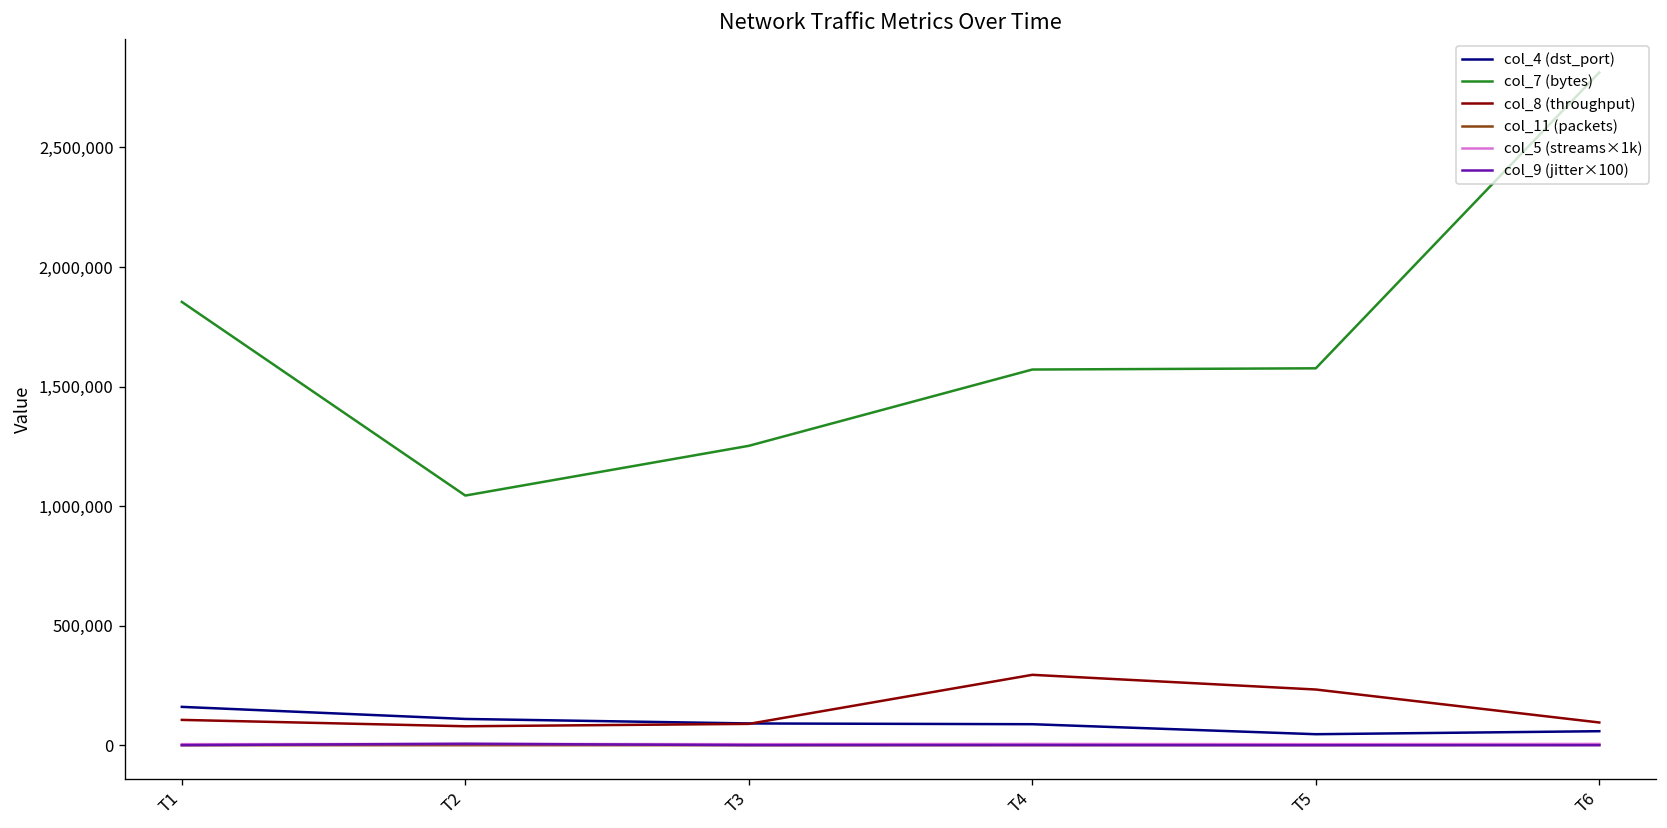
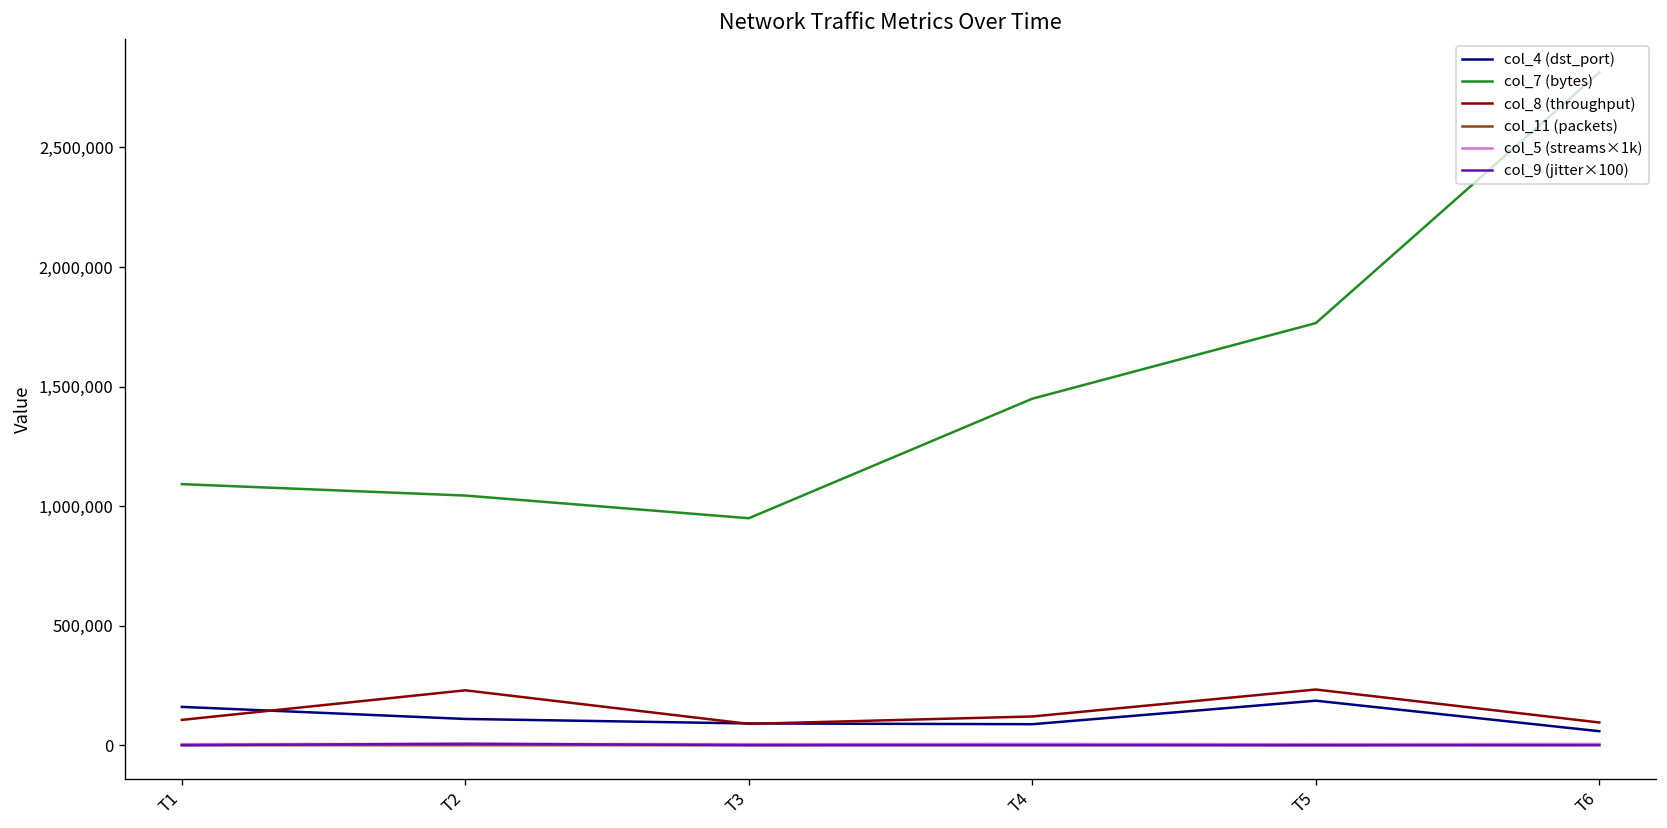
  {
    "col_4 (dst_port)": {
      "T1": "160,000",
      "T2": "110,000",
      "T4": "90,000",
-     "T5": "50,000",
+     "T5": "190,000",
      "T6": "60,000"
    },
    "col_7 (bytes)": {
-     "T1": "1,850,000",
+     "T1": "1,090,000",
      "T2": "1,040,000",
-     "T3": "1,250,000",
-     "T4": "1,570,000",
-     "T5": "1,580,000"
+     "T3": "950,000",
+     "T4": "1,450,000",
+     "T5": "1,770,000"
    },
    "col_8 (throughput)": {
      "T1": "110,000",
-     "T2": "80,000",
-     "T4": "290,000",
+     "T2": "230,000",
+     "T4": "120,000",
      "T5": "230,000",
      "T6": "100,000"
    }
  }
